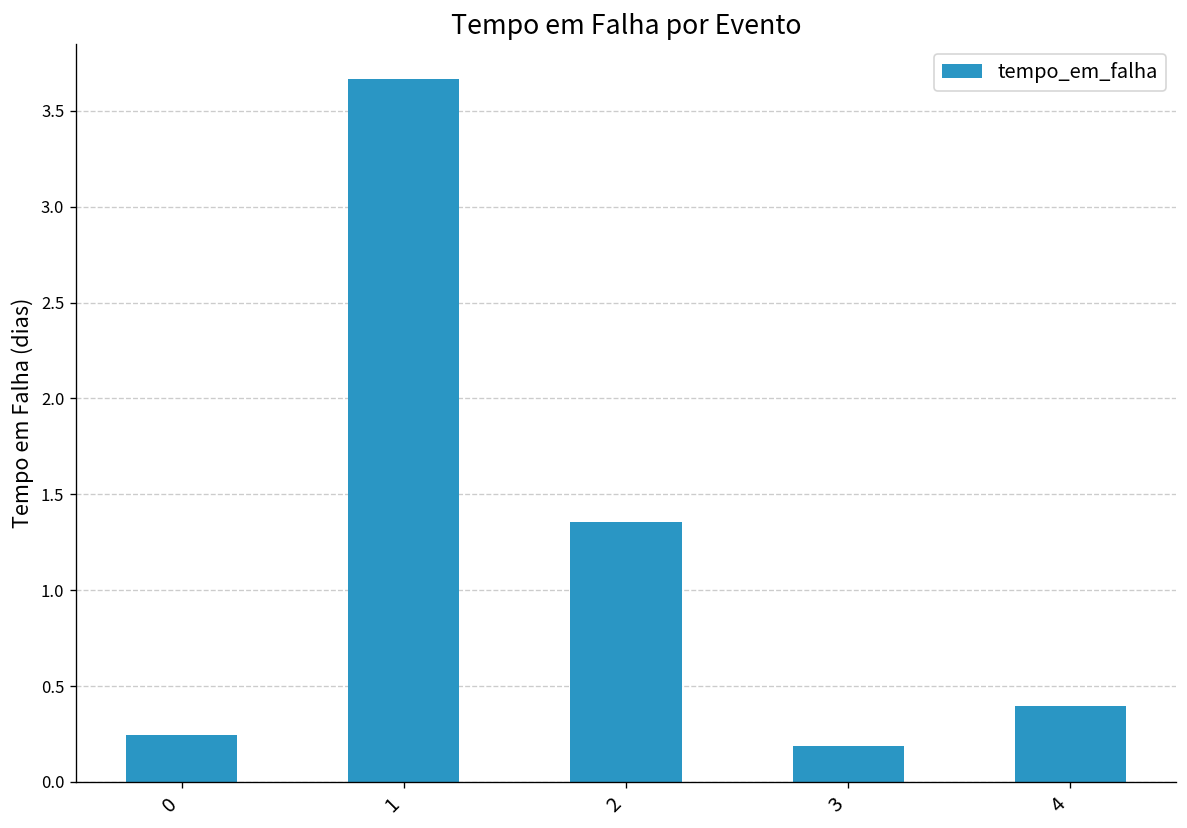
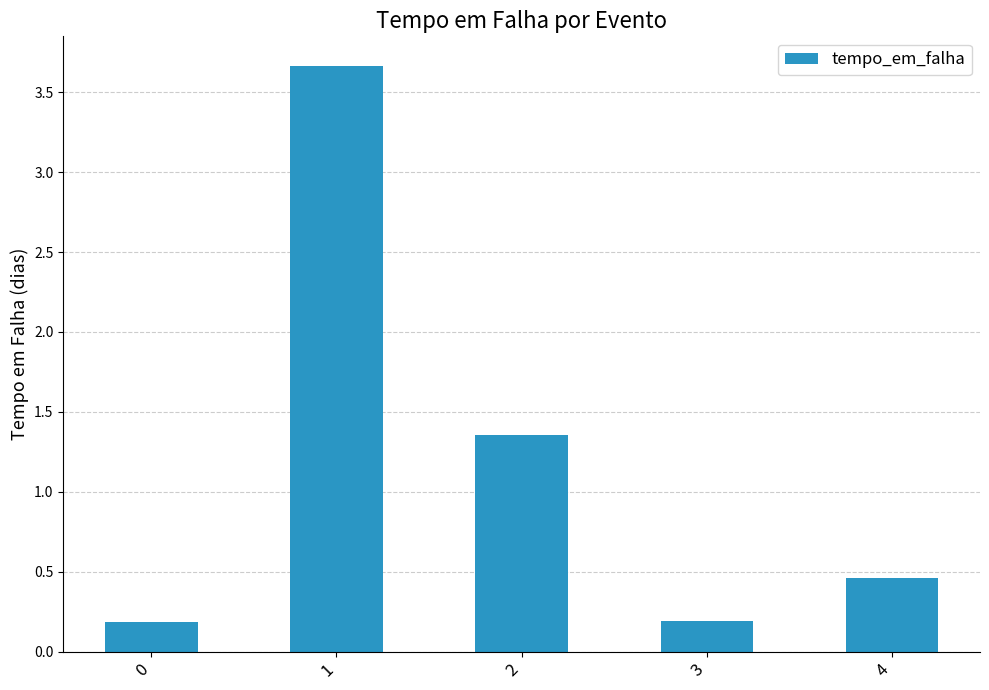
  {
-   "0": 0.24,
+   "0": 0.19,
    "1": 3.67,
    "2": 1.35,
    "3": 0.19,
-   "4": 0.40
+   "4": 0.46
  }
